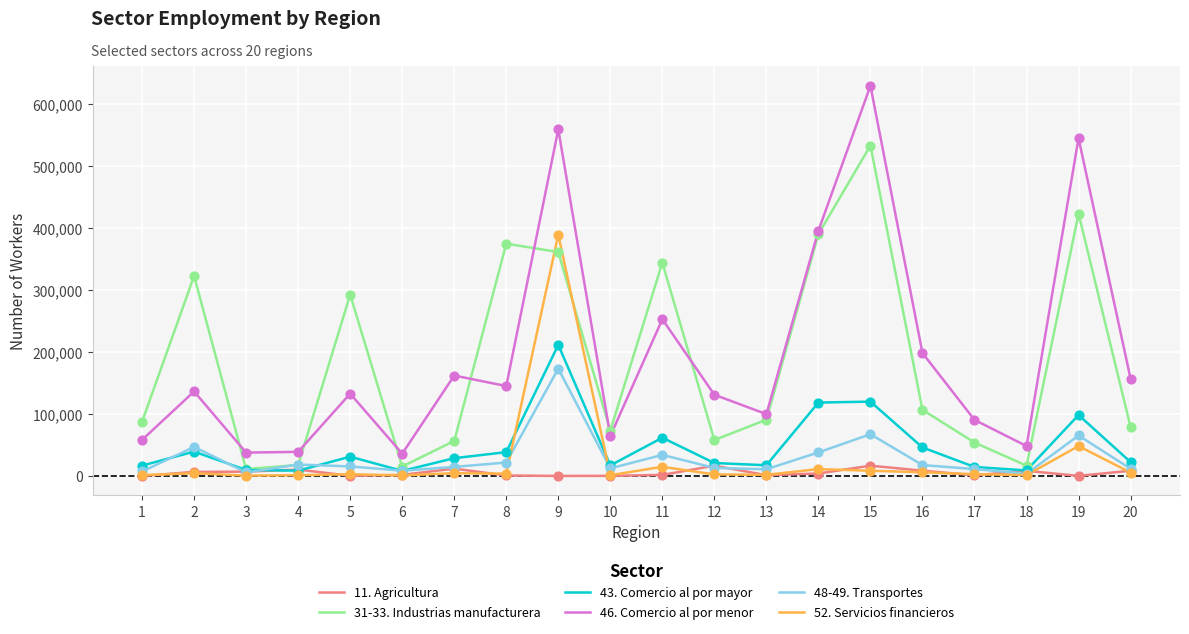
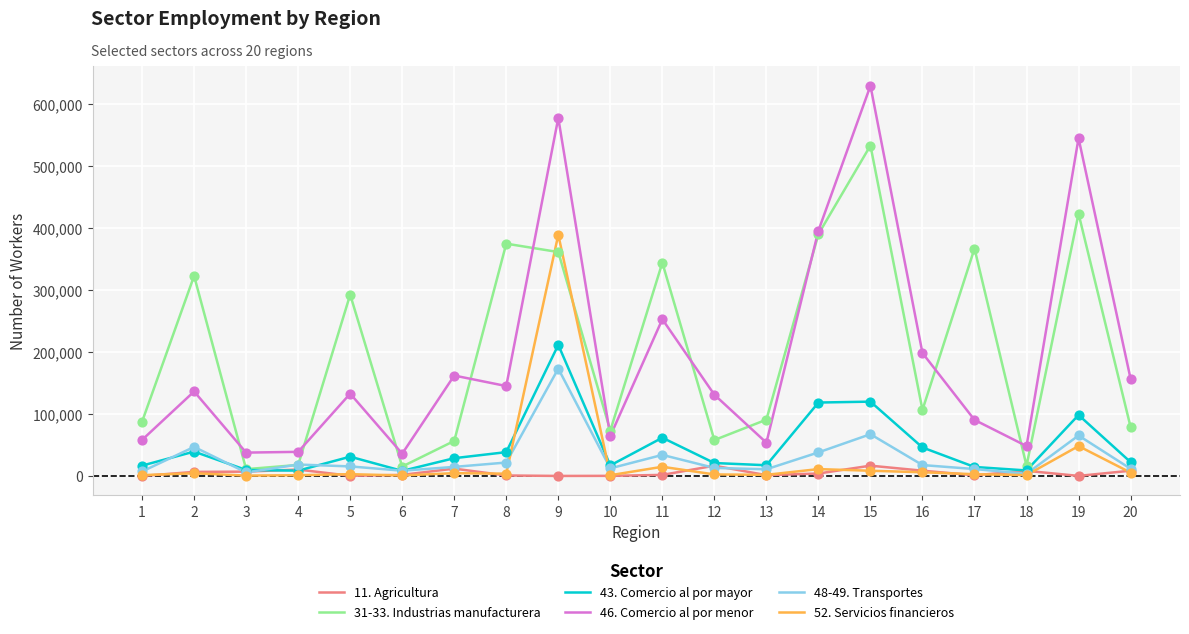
  {
    "11. Agricultura": {
      "9": "0",
      "11": "0",
      "14": "0",
      "15": "20,000",
      "19": "0"
    },
    "31-33. Industrias manufacturera": {
      "1": "90,000",
      "2": "320,000",
      "5": "290,000",
      "6": "20,000",
      "7": "60,000",
      "8": "370,000",
      "9": "360,000",
      "10": "70,000",
      "11": "340,000",
      "12": "60,000",
      "13": "90,000",
      "14": "390,000",
      "15": "530,000",
      "16": "110,000",
-     "17": "50,000",
+     "17": "370,000",
      "18": "20,000",
      "19": "420,000",
      "20": "80,000"
    },
    "43. Comercio al por mayor": {
      "1": "20,000",
      "2": "40,000",
      "5": "30,000",
      "7": "30,000",
      "8": "40,000",
      "9": "210,000",
      "10": "20,000",
      "11": "60,000",
      "12": "20,000",
      "13": "20,000",
      "14": "120,000",
      "15": "120,000",
      "16": "50,000",
      "19": "100,000",
      "20": "20,000"
    },
    "46. Comercio al por menor": {
      "1": "60,000",
      "2": "140,000",
      "3": "40,000",
      "4": "40,000",
      "5": "130,000",
      "6": "40,000",
      "7": "160,000",
      "8": "150,000",
-     "9": "560,000",
+     "9": "580,000",
      "10": "60,000",
      "11": "250,000",
      "12": "130,000",
-     "13": "100,000",
+     "13": "50,000",
      "14": "400,000",
      "15": "630,000",
      "16": "200,000",
      "17": "90,000",
      "18": "50,000",
      "19": "540,000",
      "20": "160,000"
    },
    "48-49. Transportes": {
      "1": "10,000",
      "2": "50,000",
      "5": "20,000",
      "8": "20,000",
      "9": "170,000",
      "10": "10,000",
      "11": "30,000",
      "13": "10,000",
      "14": "40,000",
      "15": "70,000",
      "16": "20,000",
      "19": "70,000"
    },
    "52. Servicios financieros": {
      "3": "0",
      "4": "0",
      "7": "0",
      "9": "390,000",
      "11": "10,000",
      "12": "0",
      "14": "10,000",
      "15": "10,000",
      "19": "50,000"
    }
  }
